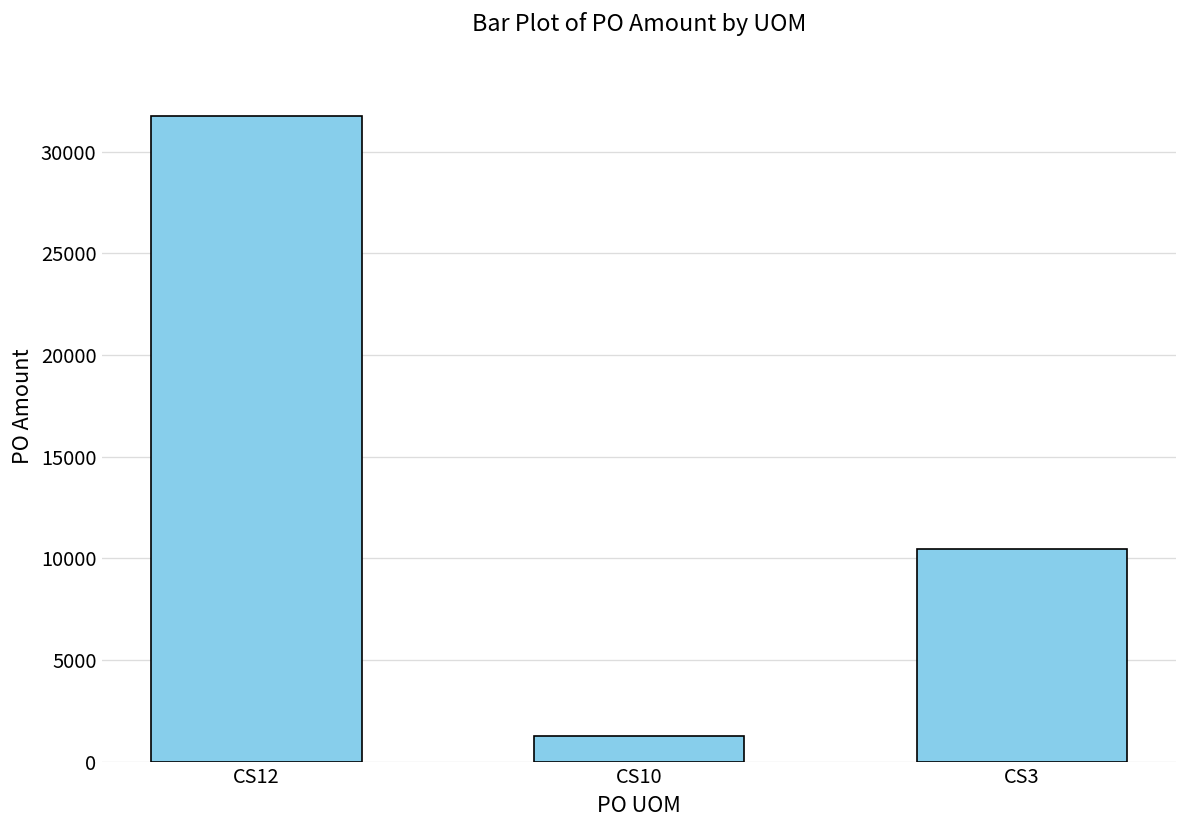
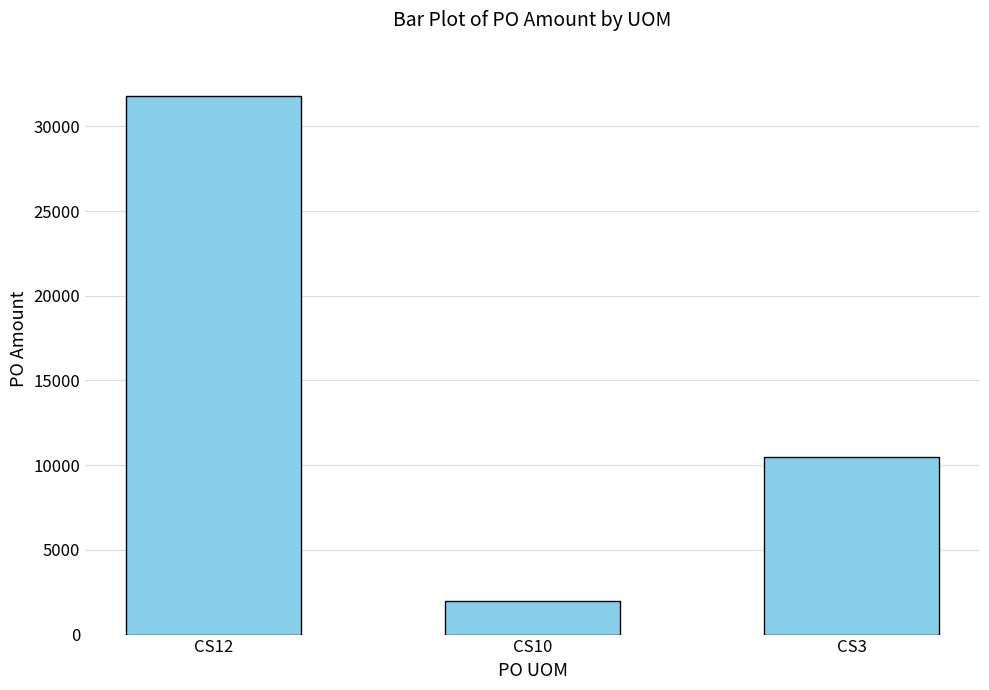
  {
    "CS12": 31800,
-   "CS10": 1200,
+   "CS10": 2000,
    "CS3": 10500
  }
